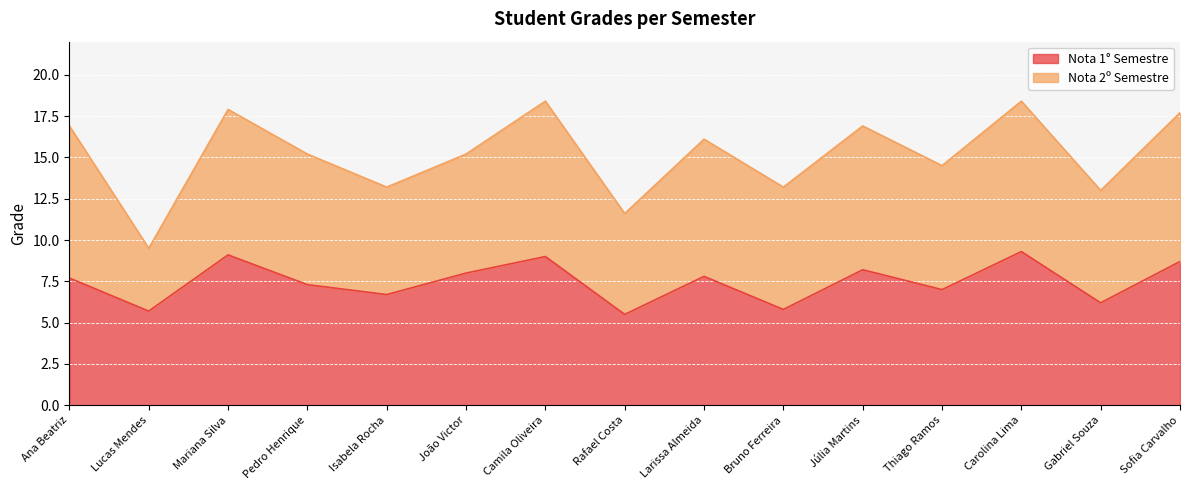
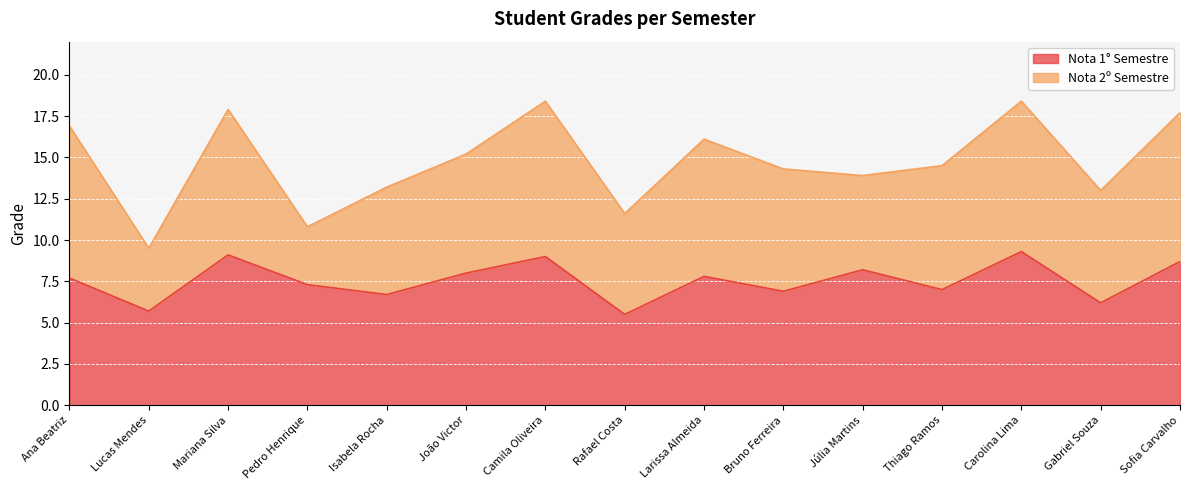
  {
    "Nota 1° Semestre": {
      "Ana Beatriz": 7.7,
      "Lucas Mendes": 5.7,
      "Mariana Silva": 9.1,
      "Pedro Henrique": 7.3,
      "Isabela Rocha": 6.7,
      "João Victor": 8.0,
      "Camila Oliveira": 9.0,
      "Rafael Costa": 5.5,
      "Larissa Almeida": 7.8,
-     "Bruno Ferreira": 5.8,
+     "Bruno Ferreira": 6.9,
      "Júlia Martins": 8.2,
      "Thiago Ramos": 7.0,
      "Carolina Lima": 9.3,
      "Gabriel Souza": 6.2,
      "Sofia Carvalho": 8.7
    },
    "Nota 2º Semestre": {
      "Ana Beatriz": 9.2,
      "Lucas Mendes": 3.8,
      "Mariana Silva": 8.8,
-     "Pedro Henrique": 7.9,
+     "Pedro Henrique": 3.5,
      "Isabela Rocha": 6.5,
      "João Victor": 7.2,
      "Camila Oliveira": 9.4,
      "Rafael Costa": 6.1,
      "Larissa Almeida": 8.3,
      "Bruno Ferreira": 7.4,
-     "Júlia Martins": 8.7,
+     "Júlia Martins": 5.7,
      "Thiago Ramos": 7.5,
      "Carolina Lima": 9.1,
      "Gabriel Souza": 6.8,
      "Sofia Carvalho": 9.0
    }
  }
